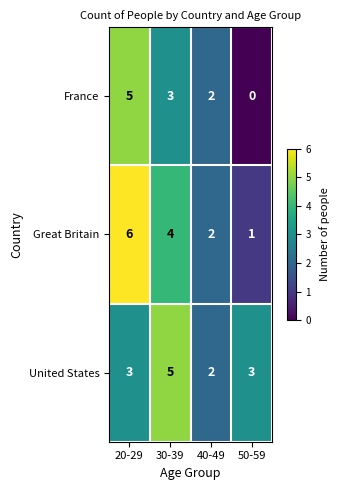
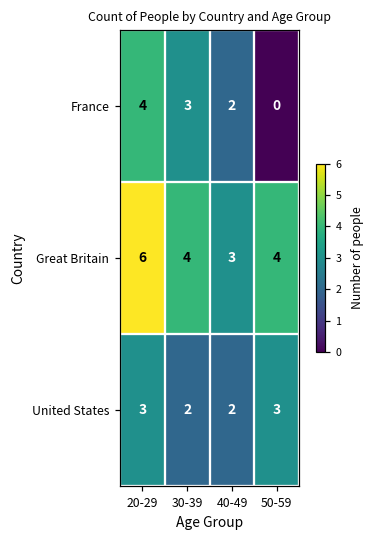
  {
    "France": {
-     "20-29": 5,
+     "20-29": 4,
      "30-39": 3,
      "40-49": 2,
      "50-59": 0
    },
    "Great Britain": {
      "20-29": 6,
      "30-39": 4,
-     "40-49": 2,
-     "50-59": 1
+     "40-49": 3,
+     "50-59": 4
    },
    "United States": {
      "20-29": 3,
-     "30-39": 5,
+     "30-39": 2,
      "40-49": 2,
      "50-59": 3
    }
  }
